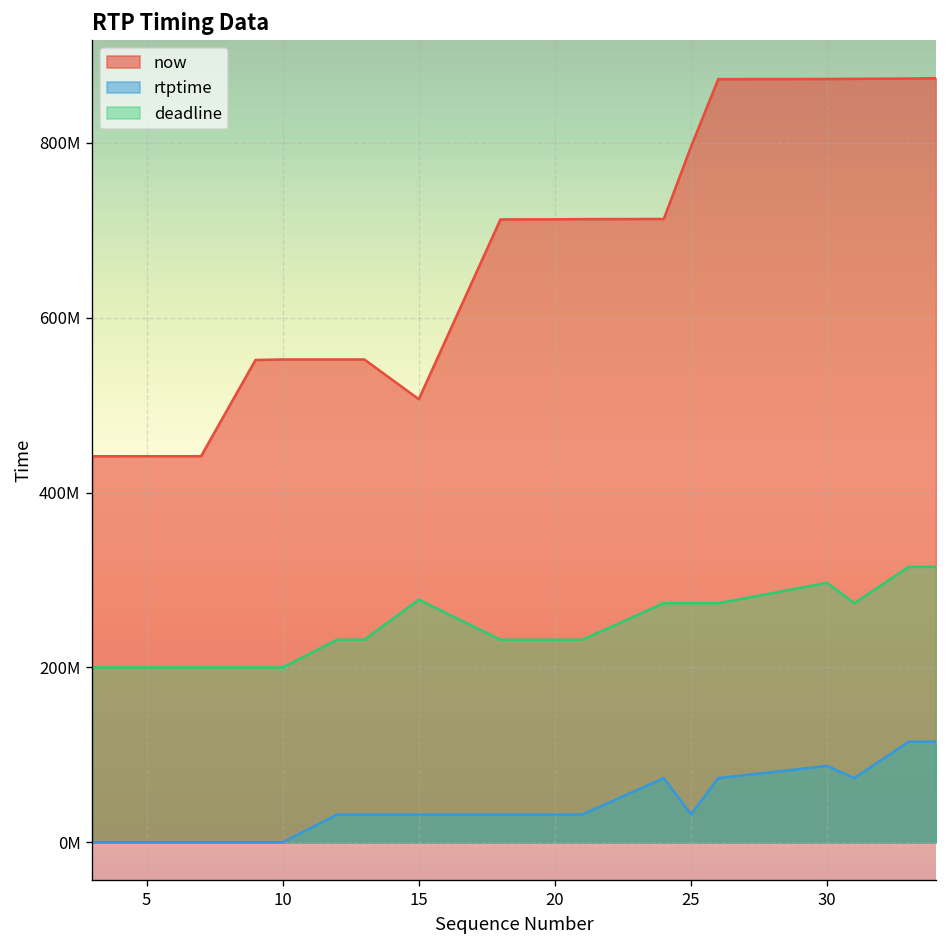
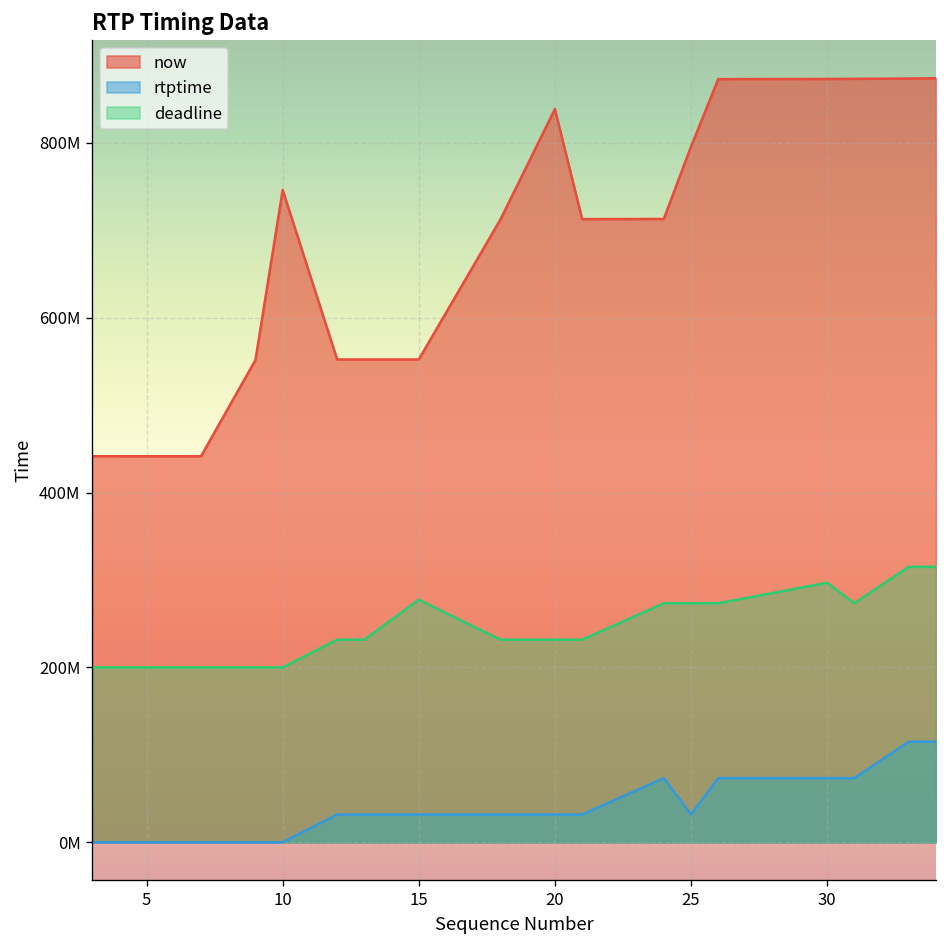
  {
    "now": {
      "5": 440000000,
-     "10": 550000000,
-     "15": 510000000,
-     "20": 710000000,
+     "10": 750000000,
+     "15": 550000000,
+     "20": 840000000,
      "25": 800000000,
      "30": 870000000
    },
    "rtptime": {
      "5": 0,
      "10": 0,
      "15": 30000000,
      "20": 30000000,
      "25": 30000000,
-     "30": 90000000
+     "30": 70000000
    },
    "deadline": {
      "5": 200000000,
      "10": 200000000,
      "15": 280000000,
      "20": 230000000,
      "25": 270000000,
      "30": 300000000
    }
  }
